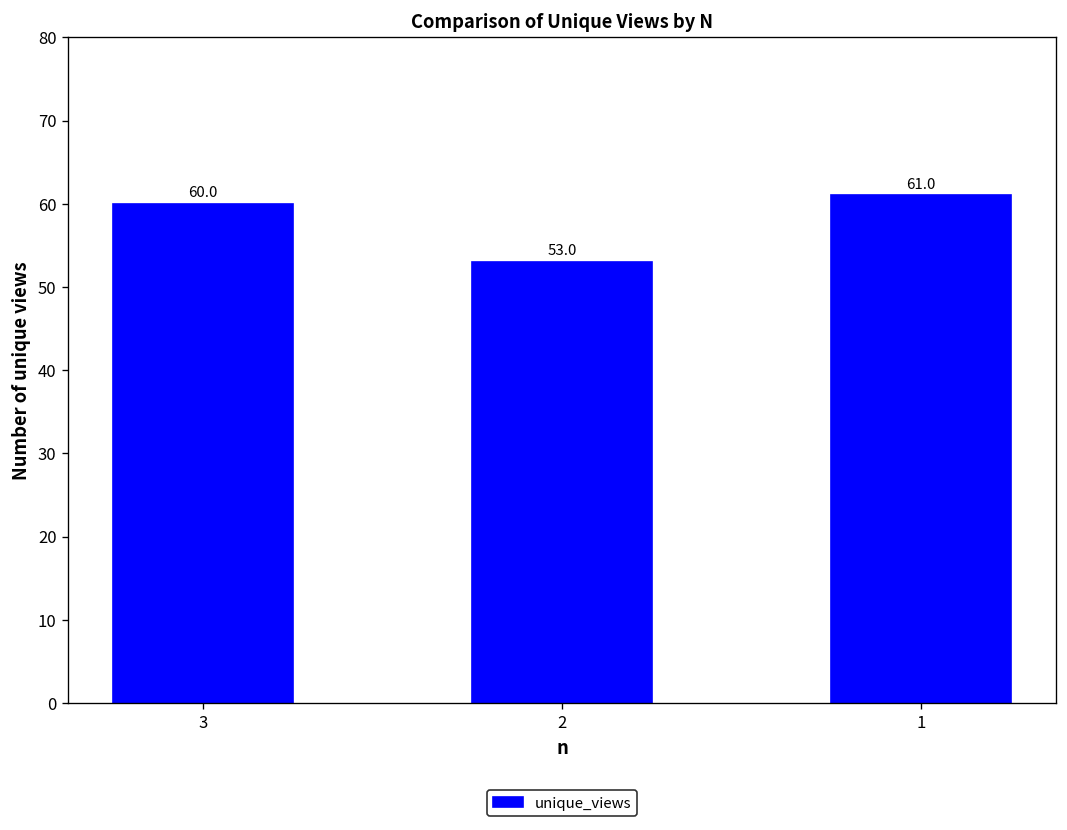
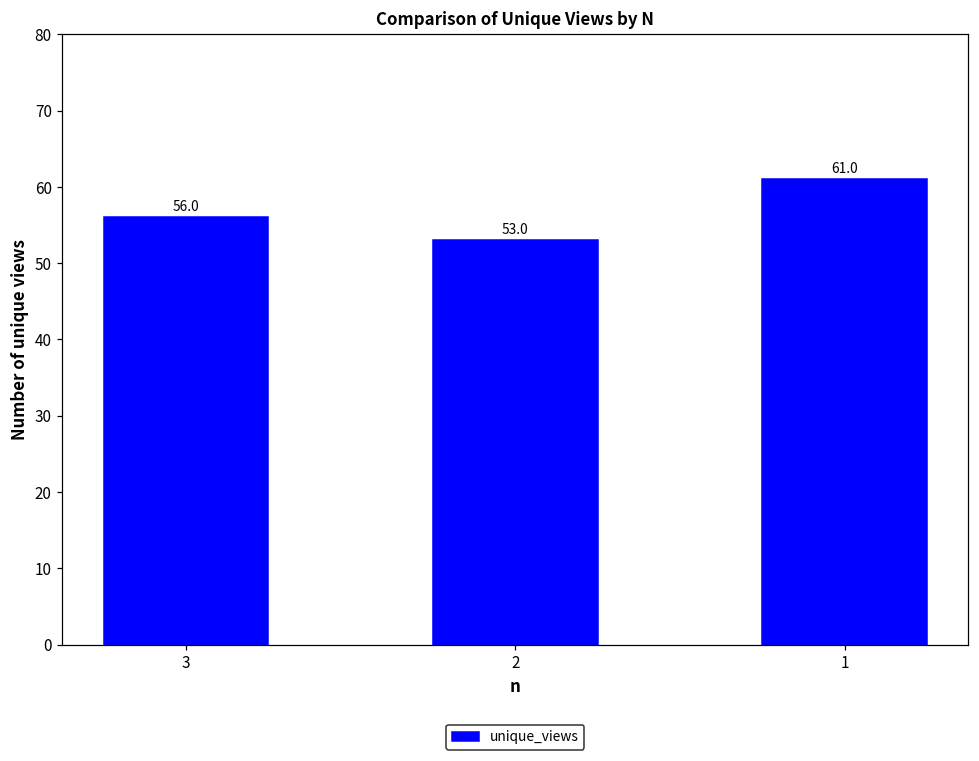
  {
-   "3": 60.0,
+   "3": 56.0,
    "2": 53.0,
    "1": 61.0
  }
